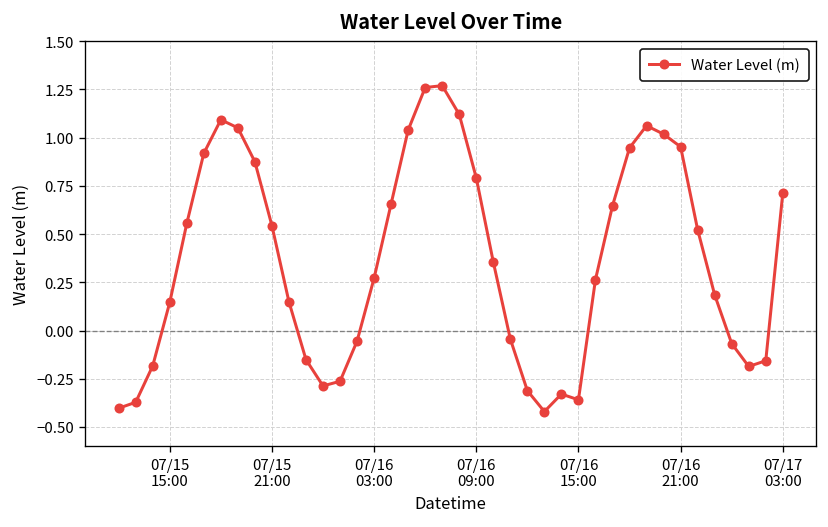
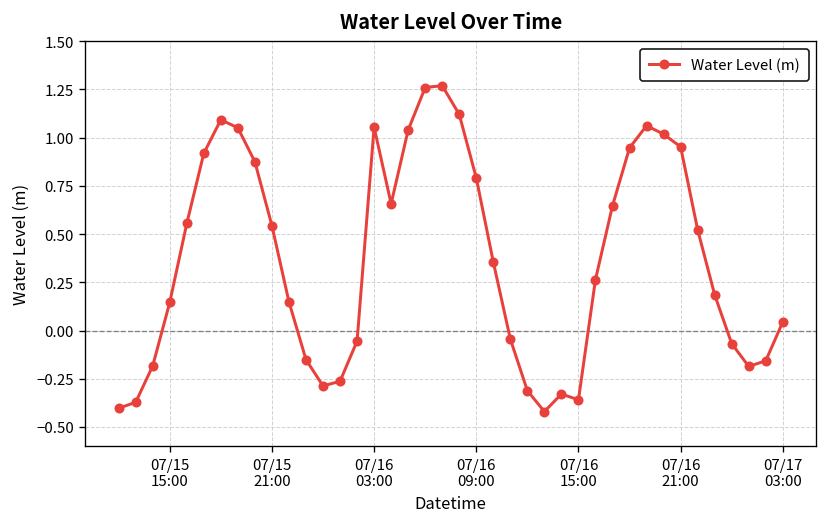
  {
    "07/15 15:00": 0.15,
    "07/15 21:00": 0.54,
-   "07/16 03:00": 0.27,
+   "07/16 03:00": 1.05,
    "07/16 09:00": 0.79,
    "07/16 15:00": -0.36,
    "07/16 21:00": 0.95,
-   "07/17 03:00": 0.71
+   "07/17 03:00": 0.04
  }
